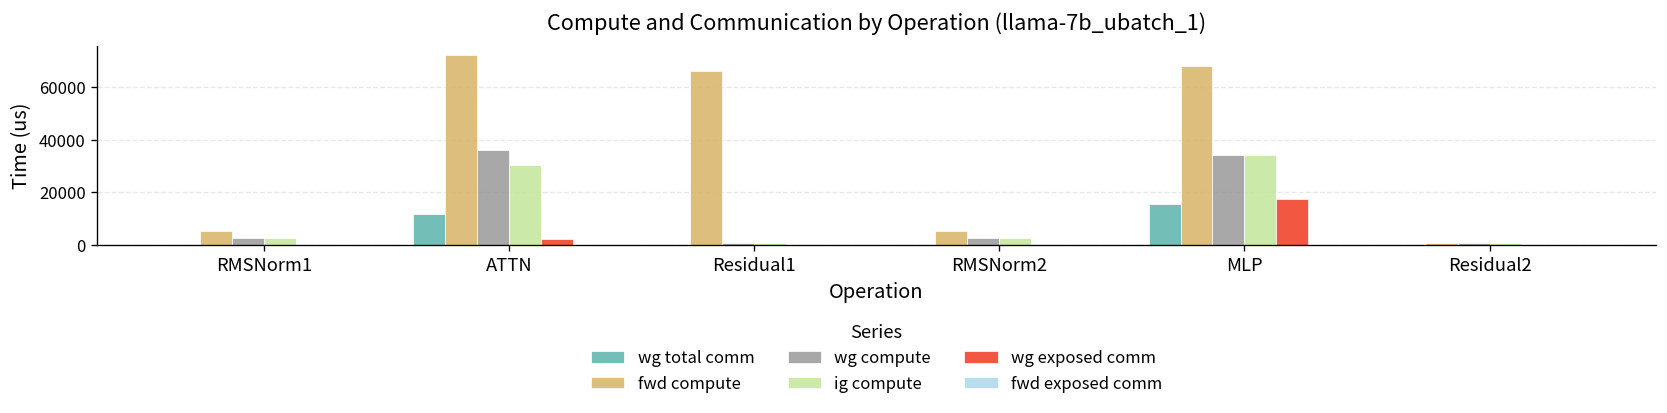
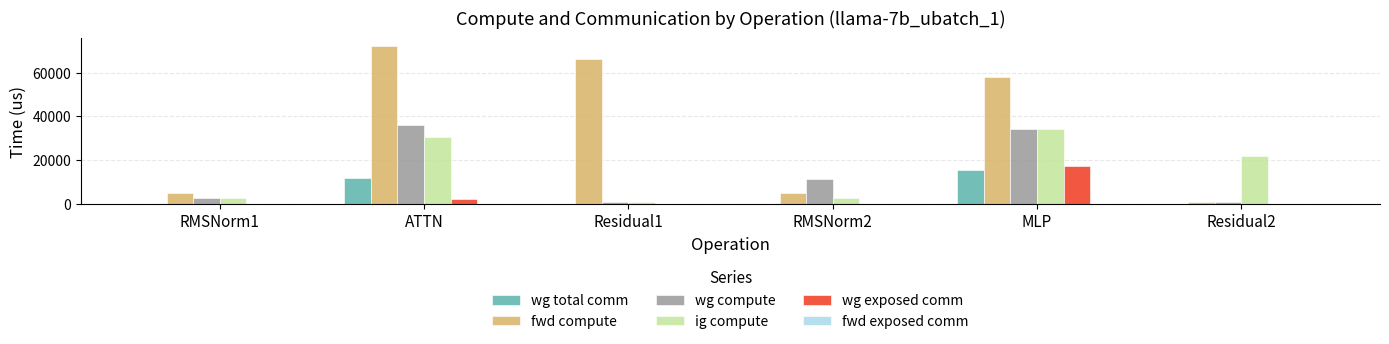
  {
    "wg total comm": {
      "RMSNorm1": 0,
      "ATTN": 12000,
      "Residual1": 0,
      "RMSNorm2": 0,
      "MLP": 16000,
      "Residual2": 0
    },
    "fwd compute": {
      "RMSNorm1": 5000,
      "ATTN": 72000,
      "Residual1": 66000,
      "RMSNorm2": 5000,
-     "MLP": 68000
+     "MLP": 58000
    },
    "wg compute": {
      "RMSNorm1": 3000,
      "ATTN": 36000,
-     "RMSNorm2": 3000,
+     "RMSNorm2": 11000,
      "MLP": 34000
    },
    "ig compute": {
      "RMSNorm1": 3000,
      "ATTN": 30000,
      "RMSNorm2": 3000,
      "MLP": 34000,
-     "Residual2": 1000
+     "Residual2": 22000
    },
    "wg exposed comm": {
      "RMSNorm1": 0,
      "ATTN": 2000,
      "Residual1": 0,
      "RMSNorm2": 0,
      "MLP": 18000,
      "Residual2": 0
    },
    "fwd exposed comm": {
      "RMSNorm1": 0,
      "ATTN": 0,
      "Residual1": 0,
      "RMSNorm2": 0,
      "MLP": 0,
      "Residual2": 0
    }
  }
